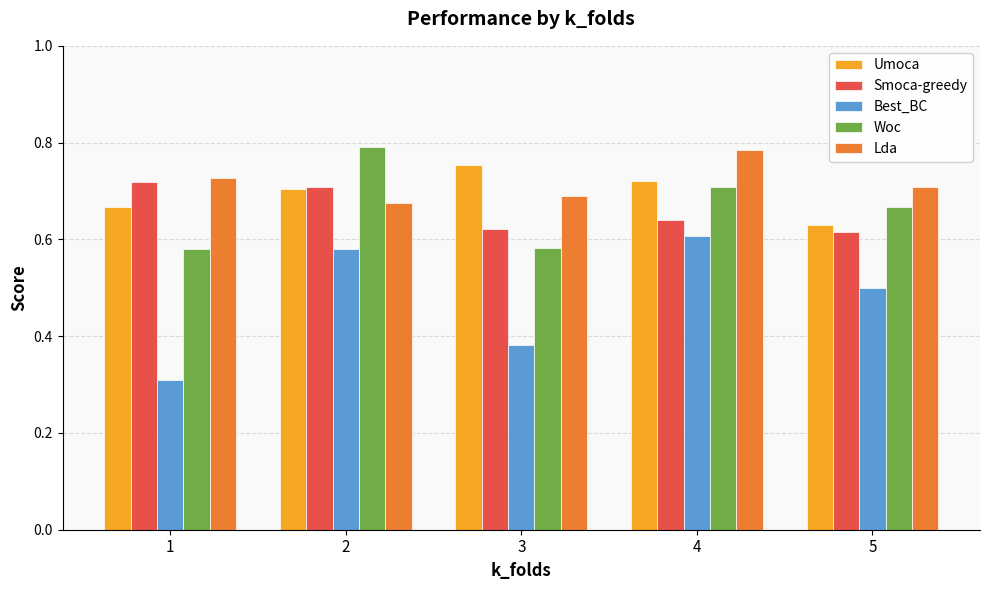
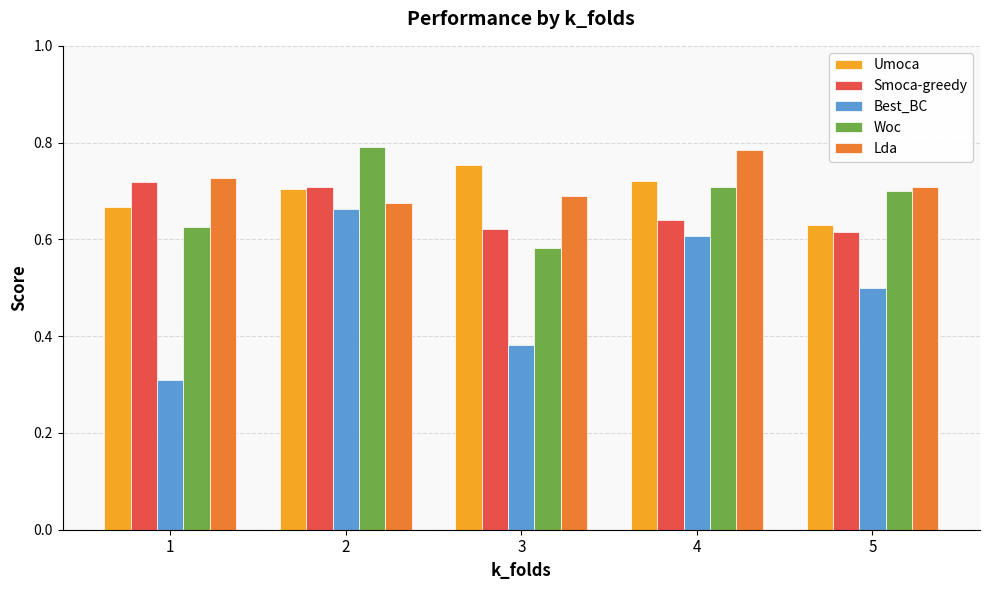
  {
    "Best_BC": {
      "1": 0.31,
-     "2": 0.58,
+     "2": 0.66,
      "3": 0.38,
      "4": 0.61,
      "5": 0.50
    },
    "Woc": {
-     "1": 0.58,
+     "1": 0.63,
      "2": 0.79,
      "3": 0.58,
      "4": 0.71,
-     "5": 0.67
+     "5": 0.70
    }
  }
